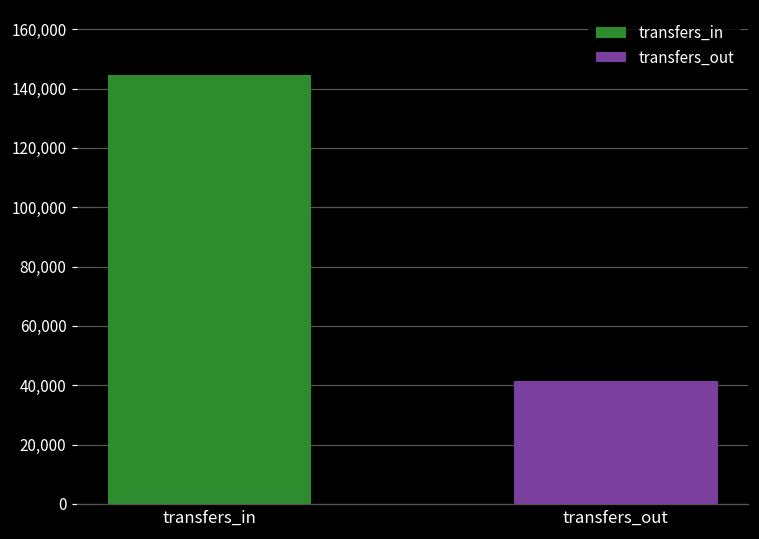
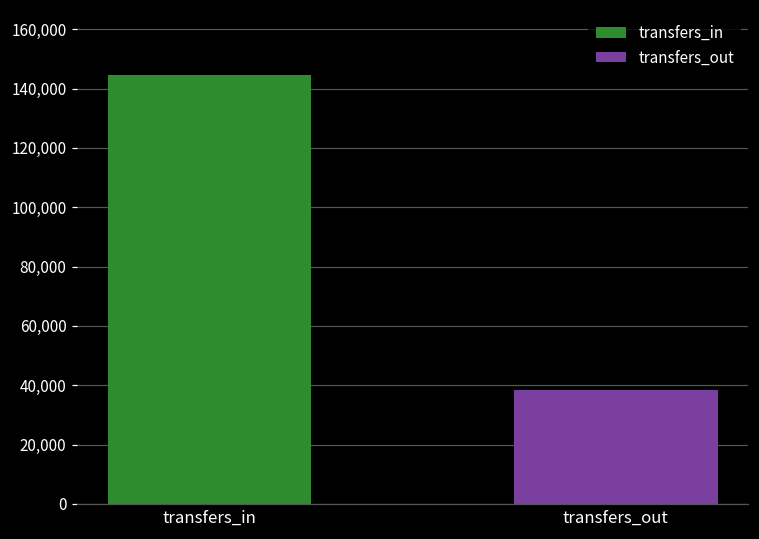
  {
    "transfers_in": "144,000",
-   "transfers_out": "42,000"
+   "transfers_out": "39,000"
  }
